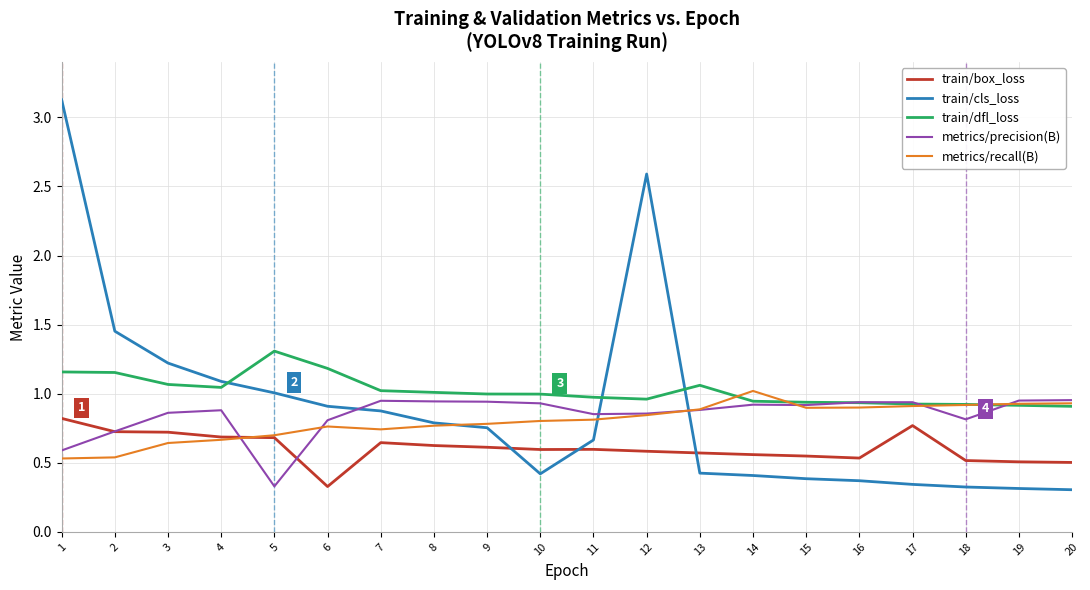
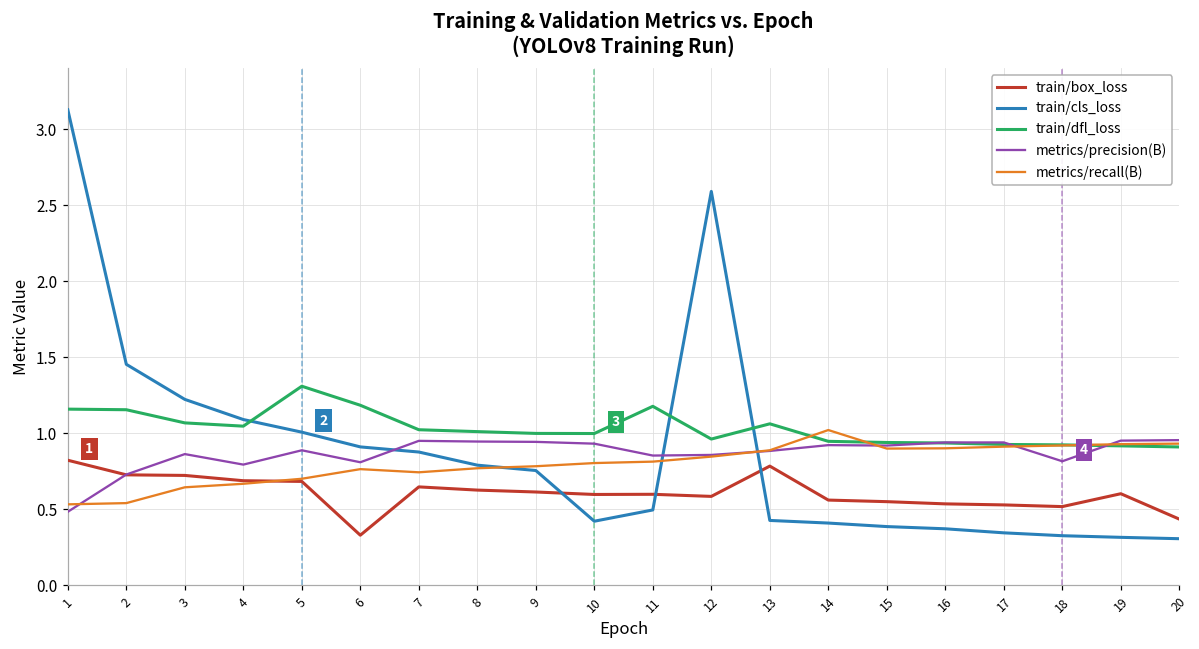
  {
    "train/box_loss": {
      "3": 0.72,
      "4": 0.69,
      "6": 0.33,
      "7": 0.65,
      "8": 0.62,
      "9": 0.61,
      "10": 0.60,
      "11": 0.60,
      "12": 0.58,
-     "13": 0.57,
+     "13": 0.78,
      "14": 0.56,
      "15": 0.55,
      "16": 0.53,
-     "17": 0.77,
+     "17": 0.53,
      "18": 0.52,
-     "19": 0.51,
-     "20": 0.50
+     "19": 0.60,
+     "20": 0.43
    },
    "train/cls_loss": {
      "1": 3.13,
      "2": 1.45,
      "3": 1.22,
      "4": 1.09,
      "6": 0.91,
      "7": 0.88,
      "8": 0.79,
      "9": 0.75,
      "10": 0.42,
-     "11": 0.67,
+     "11": 0.49,
      "12": 2.59,
      "13": 0.43,
      "14": 0.41,
      "15": 0.38,
      "16": 0.37,
      "17": 0.34,
      "18": 0.32,
      "19": 0.31,
      "20": 0.31
    },
    "train/dfl_loss": {
      "1": 1.16,
      "2": 1.15,
      "3": 1.07,
      "4": 1.05,
      "5": 1.31,
      "6": 1.18,
      "7": 1.02,
      "8": 1.01,
      "9": 1.00,
-     "11": 0.97,
+     "11": 1.18,
      "12": 0.96,
      "13": 1.06,
      "14": 0.95,
      "15": 0.94,
      "20": 0.91
    },
    "metrics/precision(B)": {
-     "1": 0.59,
+     "1": 0.48,
      "3": 0.86,
-     "4": 0.88,
-     "5": 0.33,
+     "4": 0.79,
+     "5": 0.89,
      "6": 0.81,
      "7": 0.95,
      "8": 0.94,
      "9": 0.94,
      "10": 0.93,
      "11": 0.85,
      "14": 0.92,
      "15": 0.92,
      "19": 0.95,
      "20": 0.95
    },
    "metrics/recall(B)": {
      "1": 0.53,
      "2": 0.54,
      "3": 0.64,
      "4": 0.67,
      "6": 0.76,
      "7": 0.74,
      "8": 0.77,
      "9": 0.78,
      "10": 0.80,
      "11": 0.81,
      "14": 1.02,
      "15": 0.90,
      "16": 0.90,
      "20": 0.93
    }
  }
